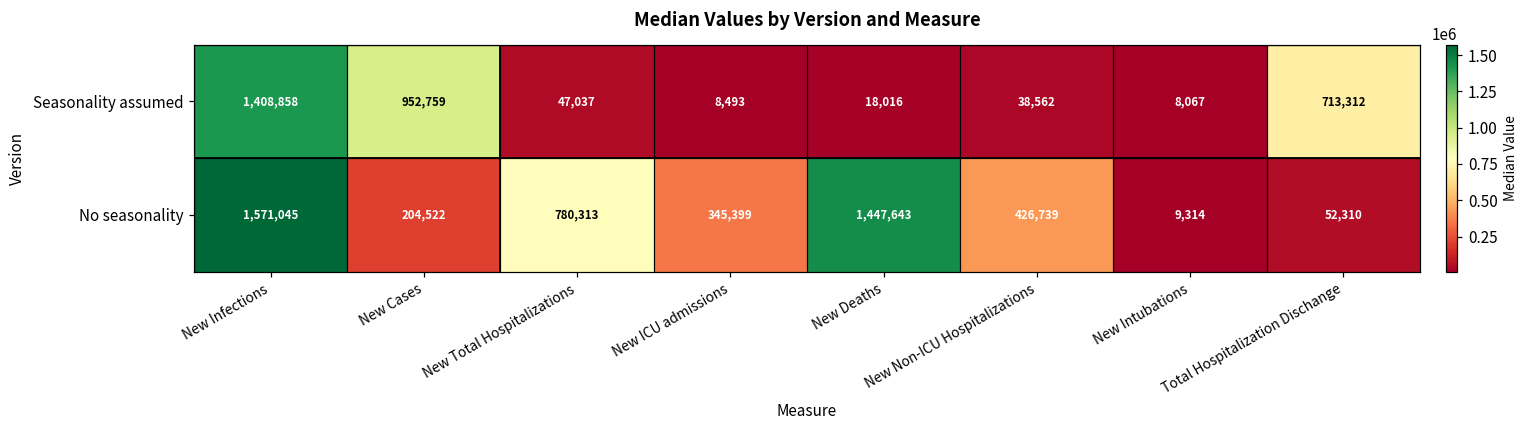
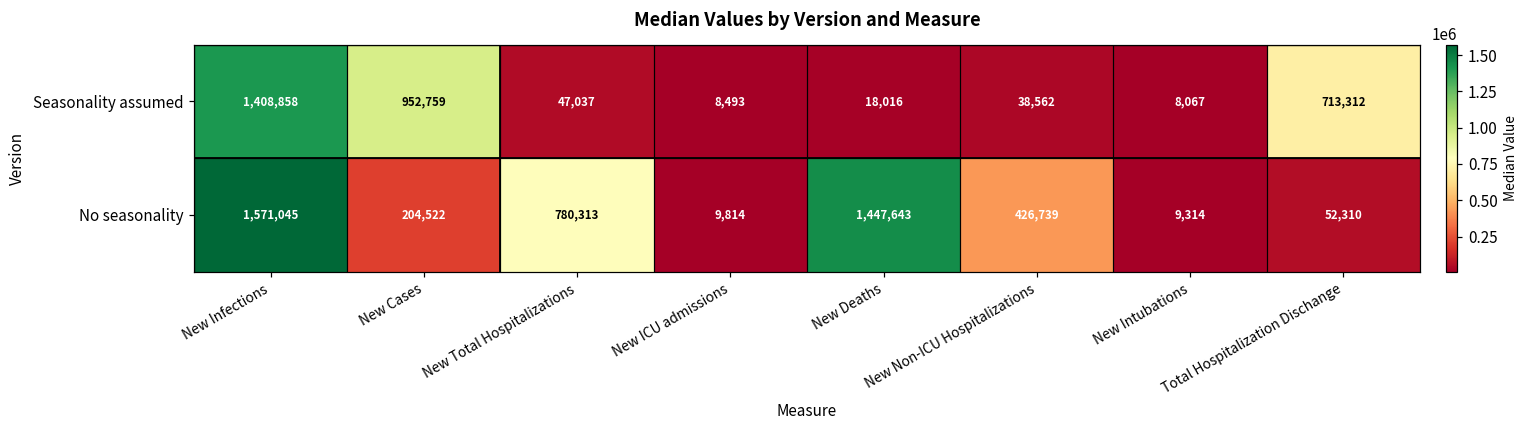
  {
    "Seasonality assumed": {
      "New Infections": "1,408,858",
      "New Cases": "952,759",
      "New Total Hospitalizations": "47,037",
      "New ICU admissions": "8,493",
      "New Deaths": "18,016",
      "New Non-ICU Hospitalizations": "38,562",
      "New Intubations": "8,067",
      "Total Hospitalization Dischange": "713,312"
    },
    "No seasonality": {
      "New Infections": "1,571,045",
      "New Cases": "204,522",
      "New Total Hospitalizations": "780,313",
-     "New ICU admissions": "345,399",
+     "New ICU admissions": "9,814",
      "New Deaths": "1,447,643",
      "New Non-ICU Hospitalizations": "426,739",
      "New Intubations": "9,314",
      "Total Hospitalization Dischange": "52,310"
    }
  }
